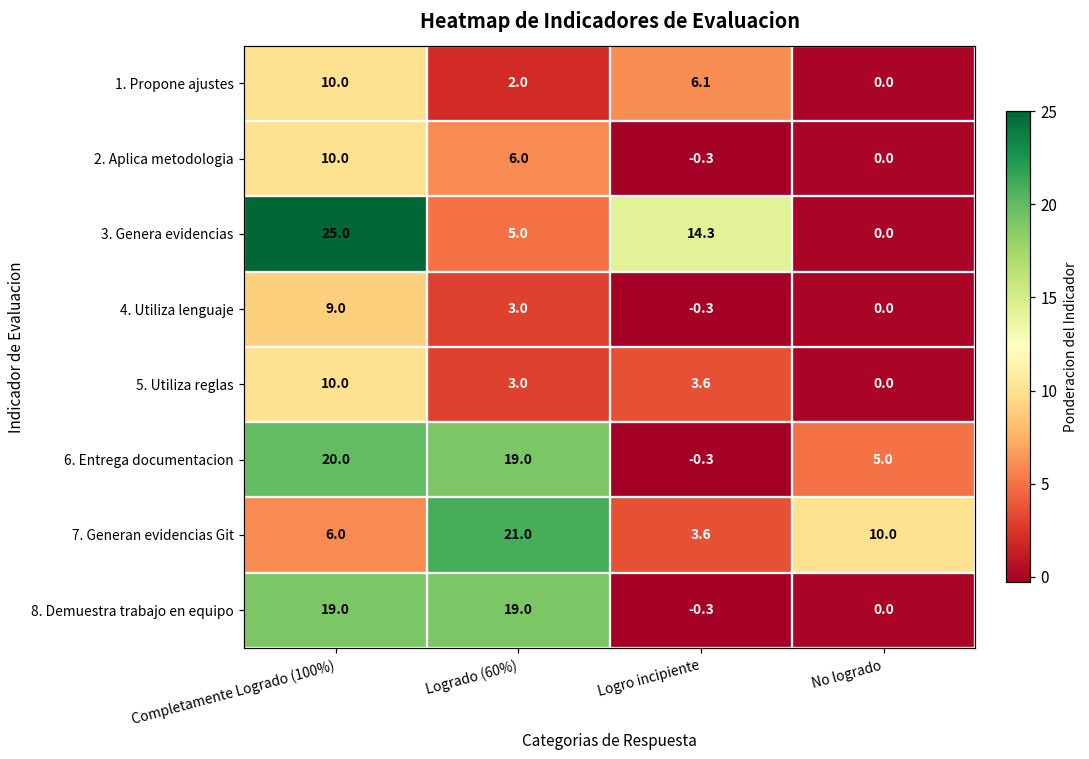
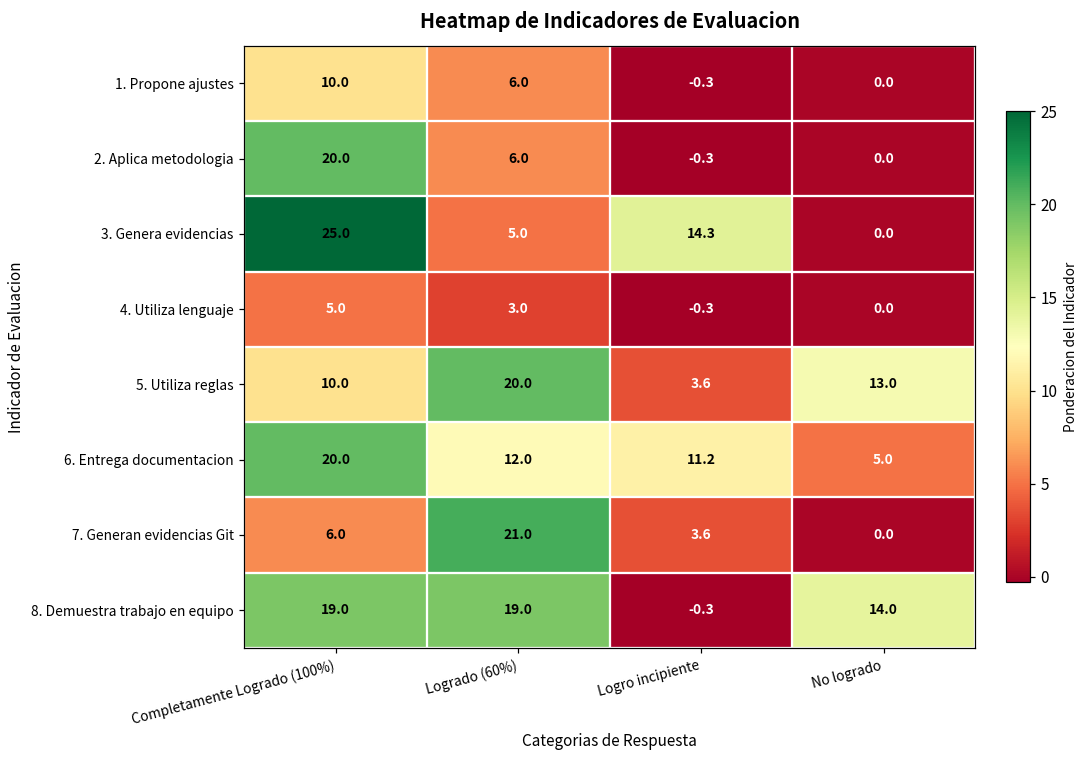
  {
    "1. Propone ajustes": {
      "Completamente Logrado (100%)": 10.0,
-     "Logrado (60%)": 2.0,
-     "Logro incipiente": 6.1,
+     "Logrado (60%)": 6.0,
+     "Logro incipiente": -0.3,
      "No logrado": 0.0
    },
    "2. Aplica metodologia": {
-     "Completamente Logrado (100%)": 10.0,
+     "Completamente Logrado (100%)": 20.0,
      "Logrado (60%)": 6.0,
      "Logro incipiente": -0.3,
      "No logrado": 0.0
    },
    "3. Genera evidencias": {
      "Completamente Logrado (100%)": 25.0,
      "Logrado (60%)": 5.0,
      "Logro incipiente": 14.3,
      "No logrado": 0.0
    },
    "4. Utiliza lenguaje": {
-     "Completamente Logrado (100%)": 9.0,
+     "Completamente Logrado (100%)": 5.0,
      "Logrado (60%)": 3.0,
      "Logro incipiente": -0.3,
      "No logrado": 0.0
    },
    "5. Utiliza reglas": {
      "Completamente Logrado (100%)": 10.0,
-     "Logrado (60%)": 3.0,
+     "Logrado (60%)": 20.0,
      "Logro incipiente": 3.6,
-     "No logrado": 0.0
+     "No logrado": 13.0
    },
    "6. Entrega documentacion": {
      "Completamente Logrado (100%)": 20.0,
-     "Logrado (60%)": 19.0,
-     "Logro incipiente": -0.3,
+     "Logrado (60%)": 12.0,
+     "Logro incipiente": 11.2,
      "No logrado": 5.0
    },
    "7. Generan evidencias Git": {
      "Completamente Logrado (100%)": 6.0,
      "Logrado (60%)": 21.0,
      "Logro incipiente": 3.6,
-     "No logrado": 10.0
+     "No logrado": 0.0
    },
    "8. Demuestra trabajo en equipo": {
      "Completamente Logrado (100%)": 19.0,
      "Logrado (60%)": 19.0,
      "Logro incipiente": -0.3,
-     "No logrado": 0.0
+     "No logrado": 14.0
    }
  }
